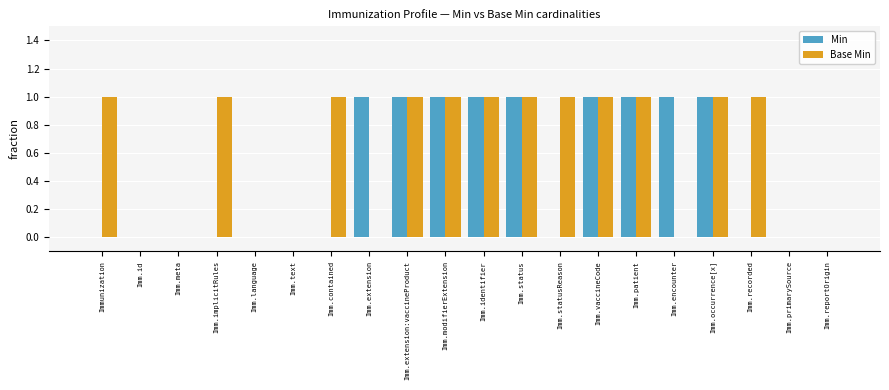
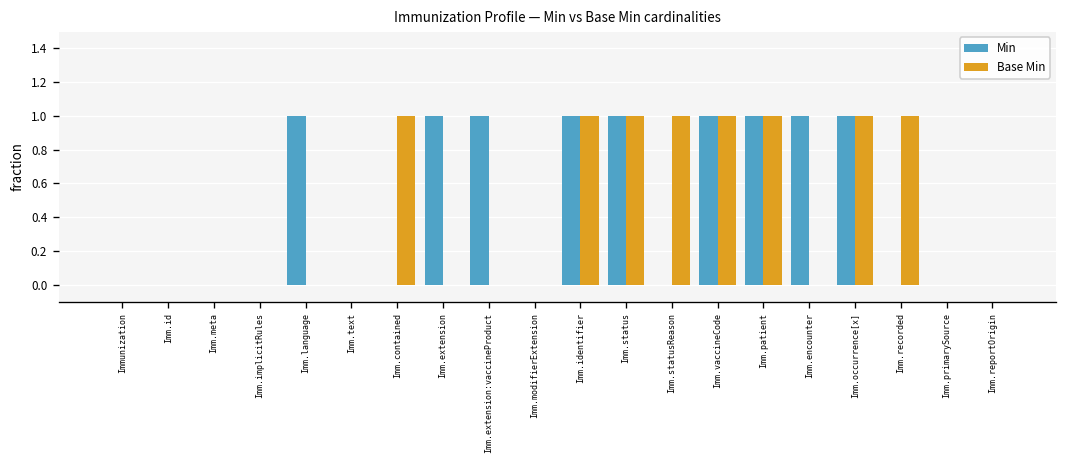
  {
    "Min": {
      "Immunization": 0,
      "Imm.id": 0,
      "Imm.meta": 0,
      "Imm.implicitRules": 0,
-     "Imm.language": 0,
+     "Imm.language": 1,
      "Imm.text": 0,
      "Imm.contained": 0,
      "Imm.extension": 1,
      "Imm.extension:vaccineProduct": 1,
-     "Imm.modifierExtension": 1,
+     "Imm.modifierExtension": 0,
      "Imm.identifier": 1,
      "Imm.status": 1,
      "Imm.statusReason": 0,
      "Imm.vaccineCode": 1,
      "Imm.patient": 1,
      "Imm.encounter": 1,
      "Imm.occurrence[x]": 1,
      "Imm.recorded": 0,
      "Imm.primarySource": 0,
      "Imm.reportOrigin": 0
    },
    "Base Min": {
-     "Immunization": 1,
+     "Immunization": 0,
      "Imm.id": 0,
      "Imm.meta": 0,
-     "Imm.implicitRules": 1,
+     "Imm.implicitRules": 0,
      "Imm.language": 0,
      "Imm.text": 0,
      "Imm.contained": 1,
      "Imm.extension": 0,
-     "Imm.extension:vaccineProduct": 1,
-     "Imm.modifierExtension": 1,
+     "Imm.extension:vaccineProduct": 0,
+     "Imm.modifierExtension": 0,
      "Imm.identifier": 1,
      "Imm.status": 1,
      "Imm.statusReason": 1,
      "Imm.vaccineCode": 1,
      "Imm.patient": 1,
      "Imm.encounter": 0,
      "Imm.occurrence[x]": 1,
      "Imm.recorded": 1,
      "Imm.primarySource": 0,
      "Imm.reportOrigin": 0
    }
  }
